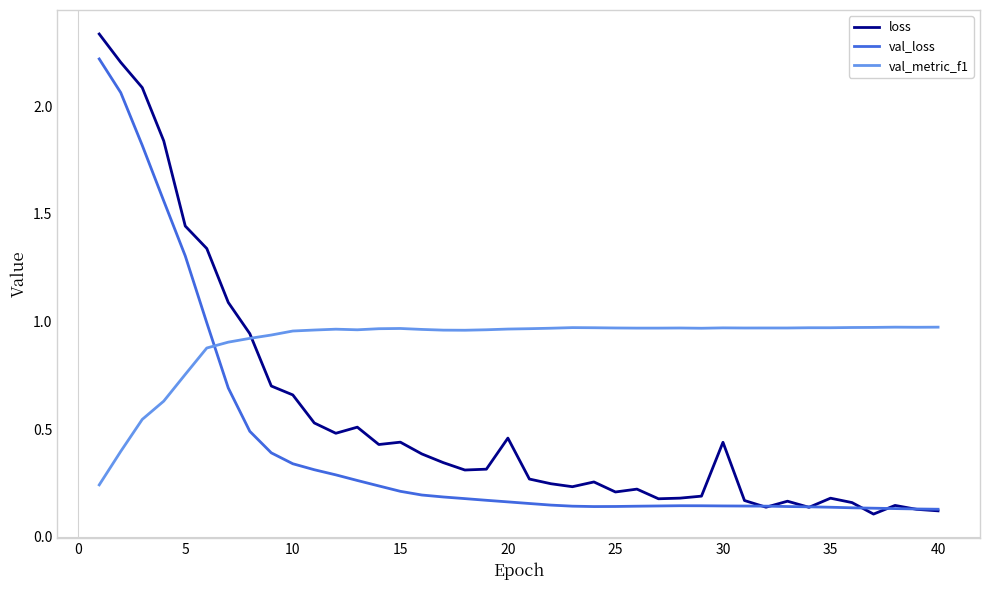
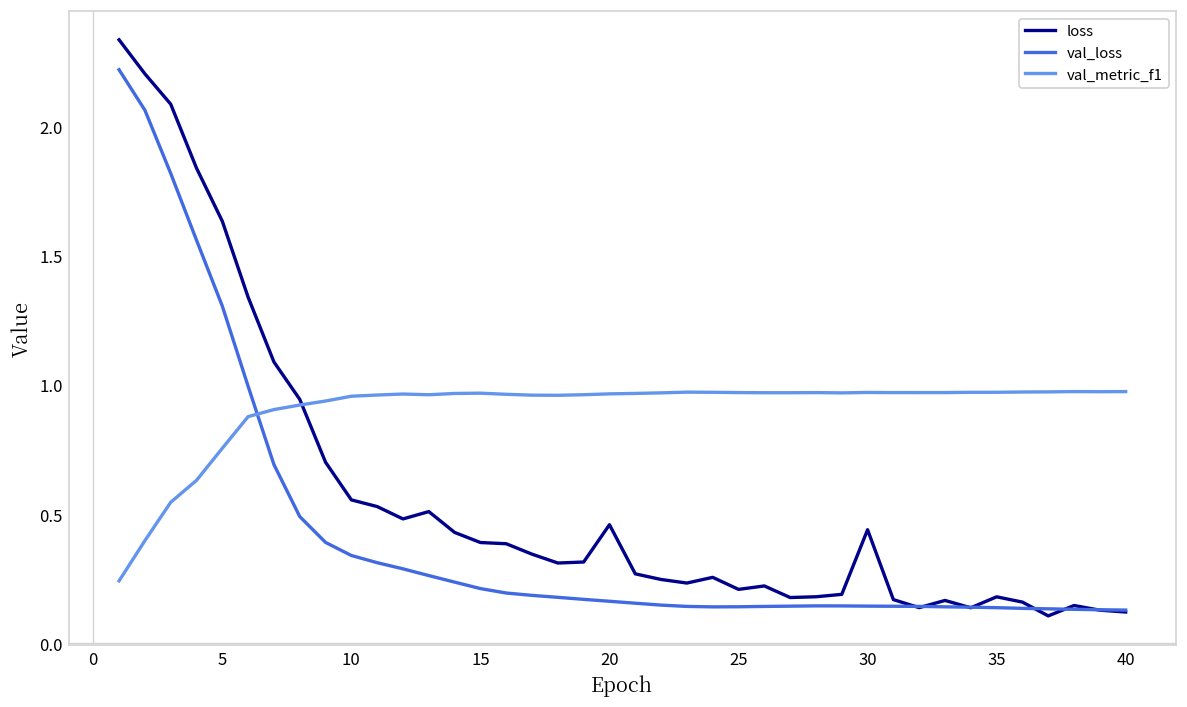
  {
    "loss": {
-     "5": 1.44,
-     "10": 0.66,
-     "15": 0.44,
+     "5": 1.63,
+     "10": 0.56,
+     "15": 0.39,
      "20": 0.46,
      "25": 0.21,
      "30": 0.44,
      "35": 0.18
    }
  }
